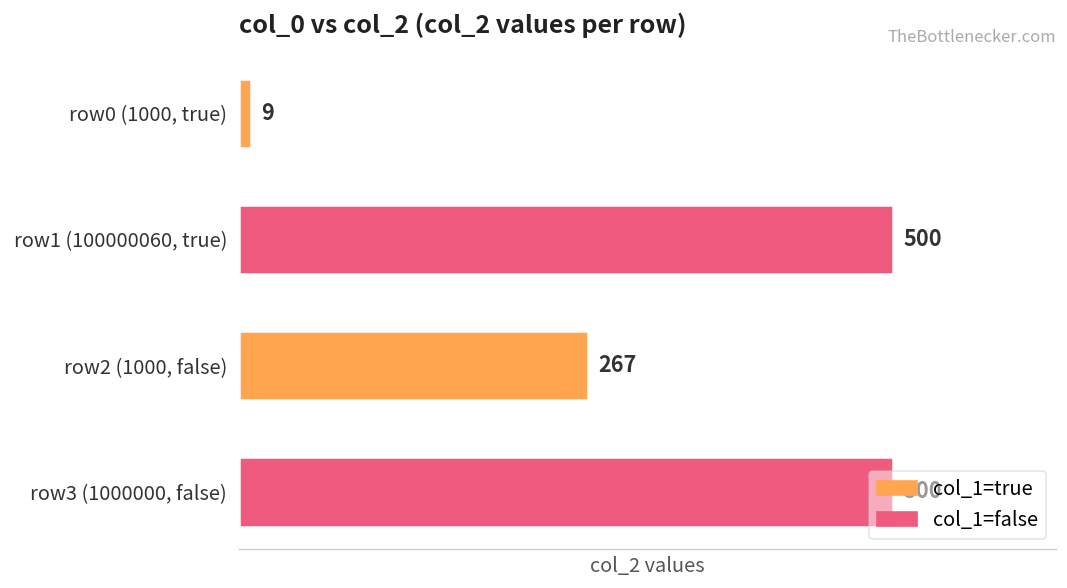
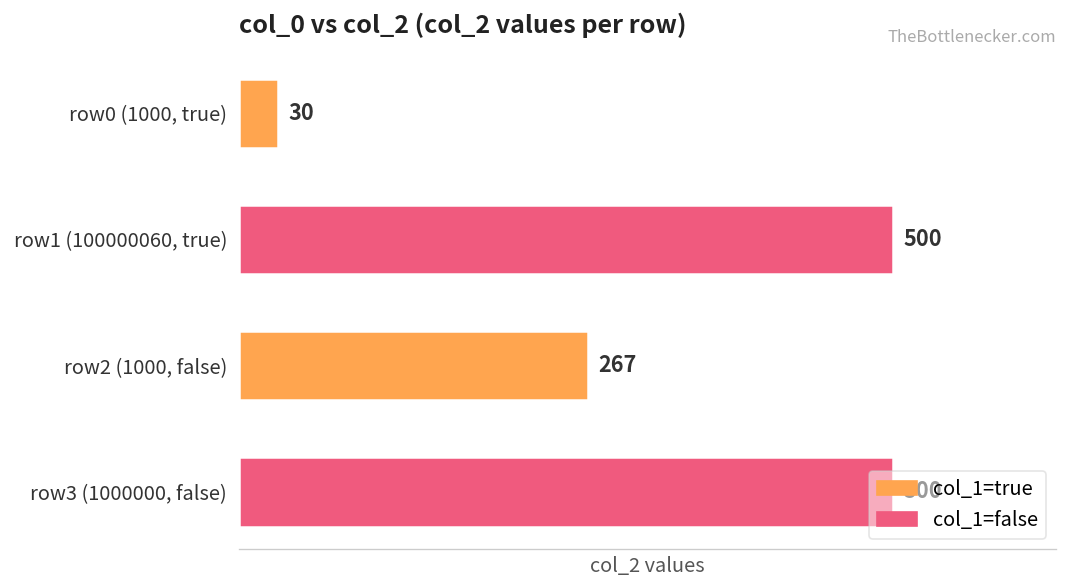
  {
-   "row0 (1000, true)": 9,
+   "row0 (1000, true)": 30,
    "row1 (100000060, true)": 500,
    "row2 (1000, false)": 267
  }
